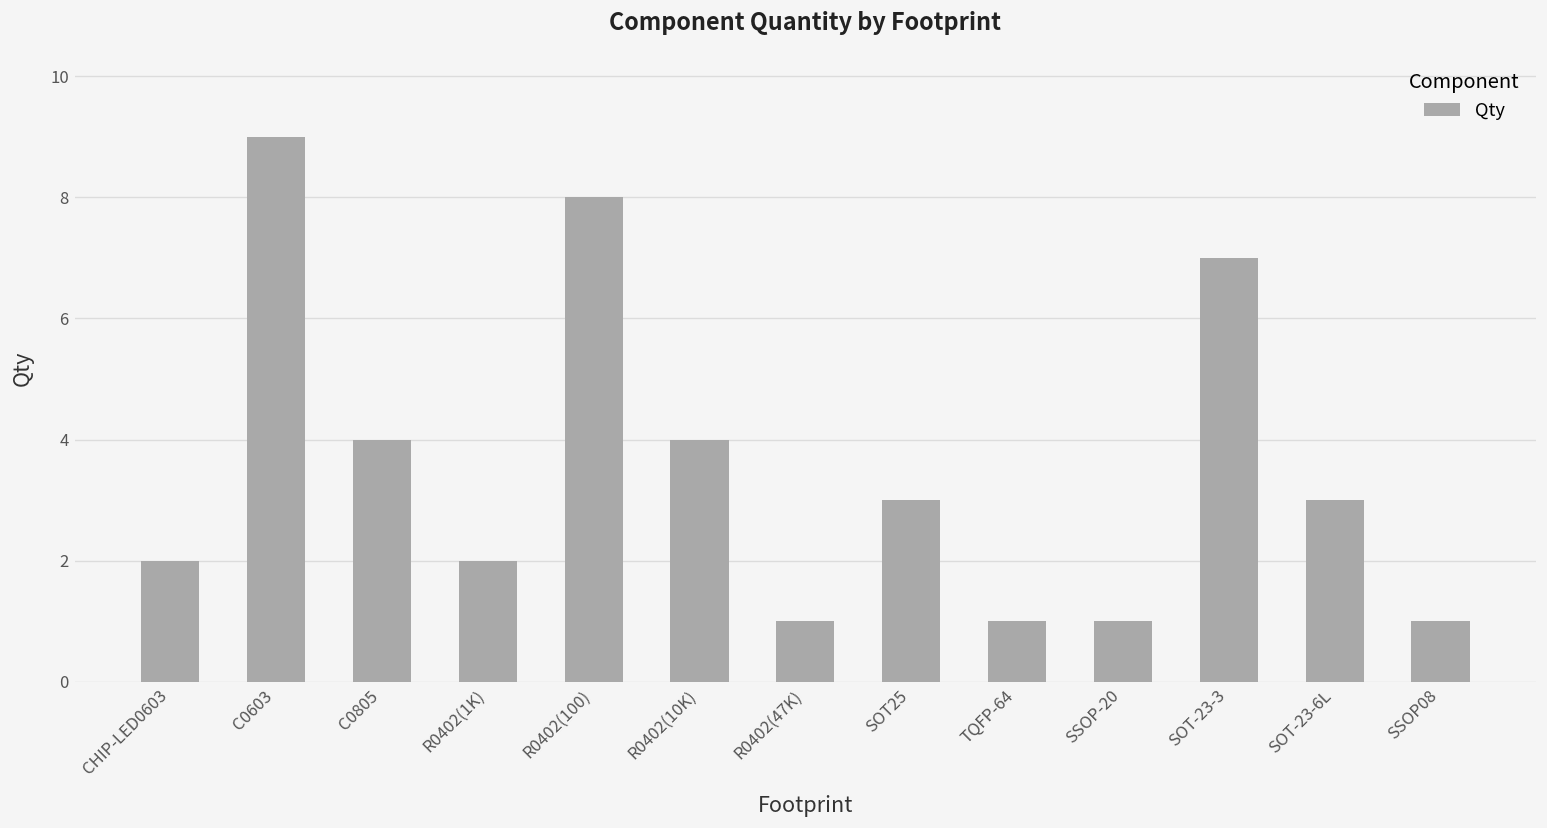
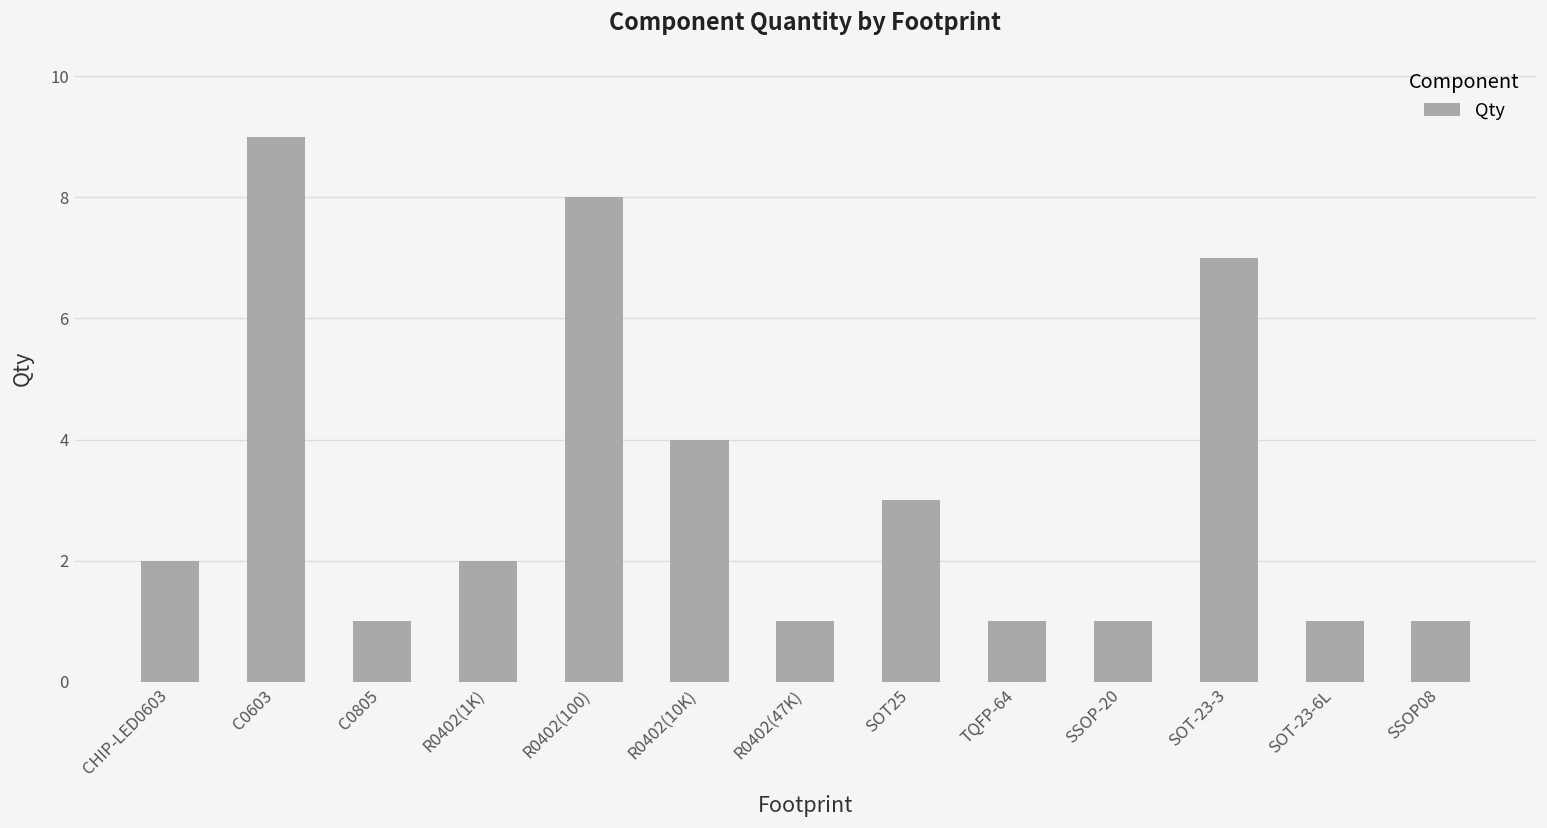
  {
    "CHIP-LED0603": 2,
    "C0603": 9,
-   "C0805": 4,
+   "C0805": 1,
    "R0402(1K)": 2,
    "R0402(100)": 8,
    "R0402(10K)": 4,
    "R0402(47K)": 1,
    "SOT25": 3,
    "TQFP-64": 1,
    "SSOP-20": 1,
    "SOT-23-3": 7,
-   "SOT-23-6L": 3,
+   "SOT-23-6L": 1,
    "SSOP08": 1
  }
